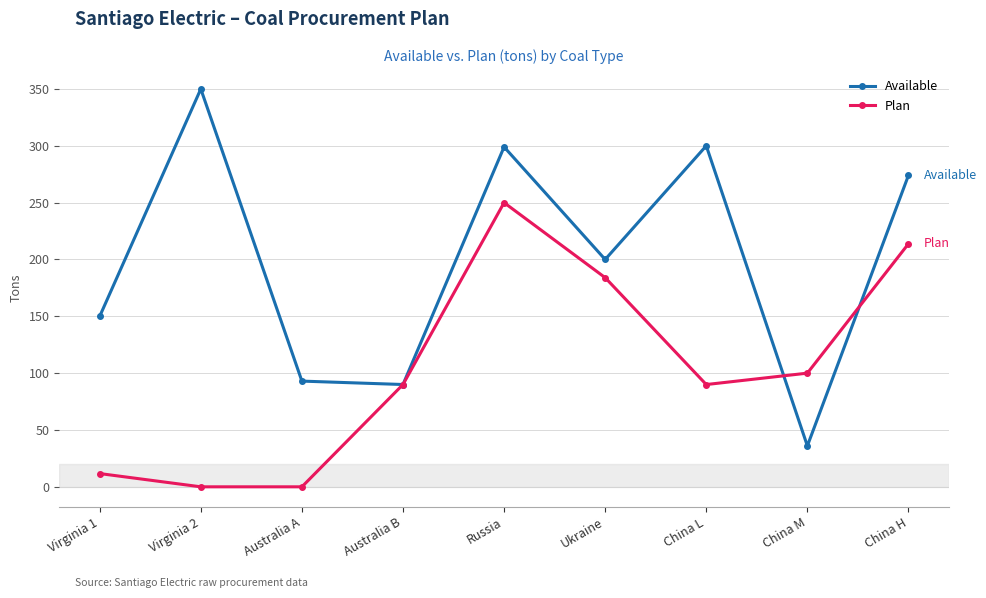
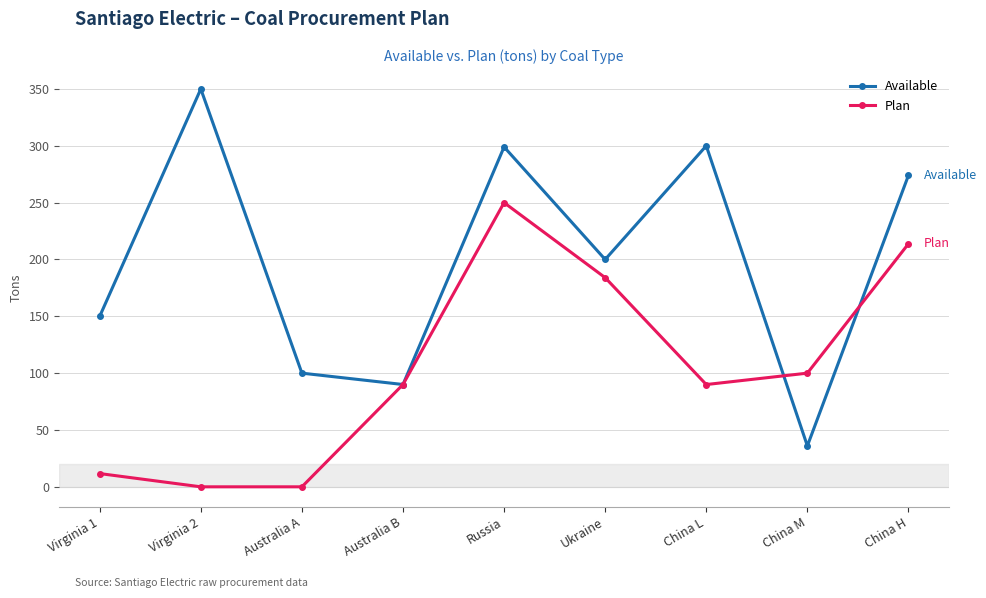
  {
    "Available": {
      "Virginia 1": 150,
      "Virginia 2": 350,
-     "Australia A": 93,
+     "Australia A": 100,
      "Russia": 299,
      "Ukraine": 200,
      "China L": 300,
      "China M": 36,
      "China H": 274
    },
    "Plan": {
      "Virginia 1": 12,
      "Virginia 2": 0,
      "Australia A": 0,
      "Russia": 250,
      "Ukraine": 184,
      "China L": 90,
      "China M": 100,
      "China H": 214
    }
  }
